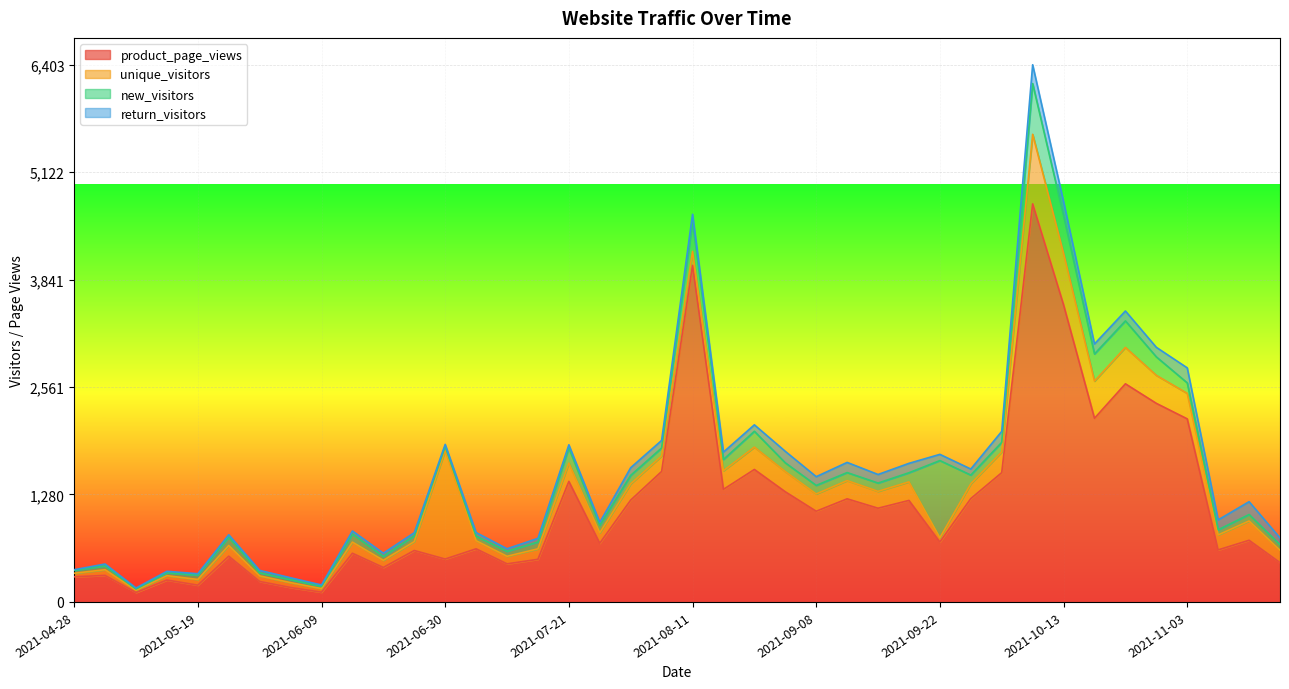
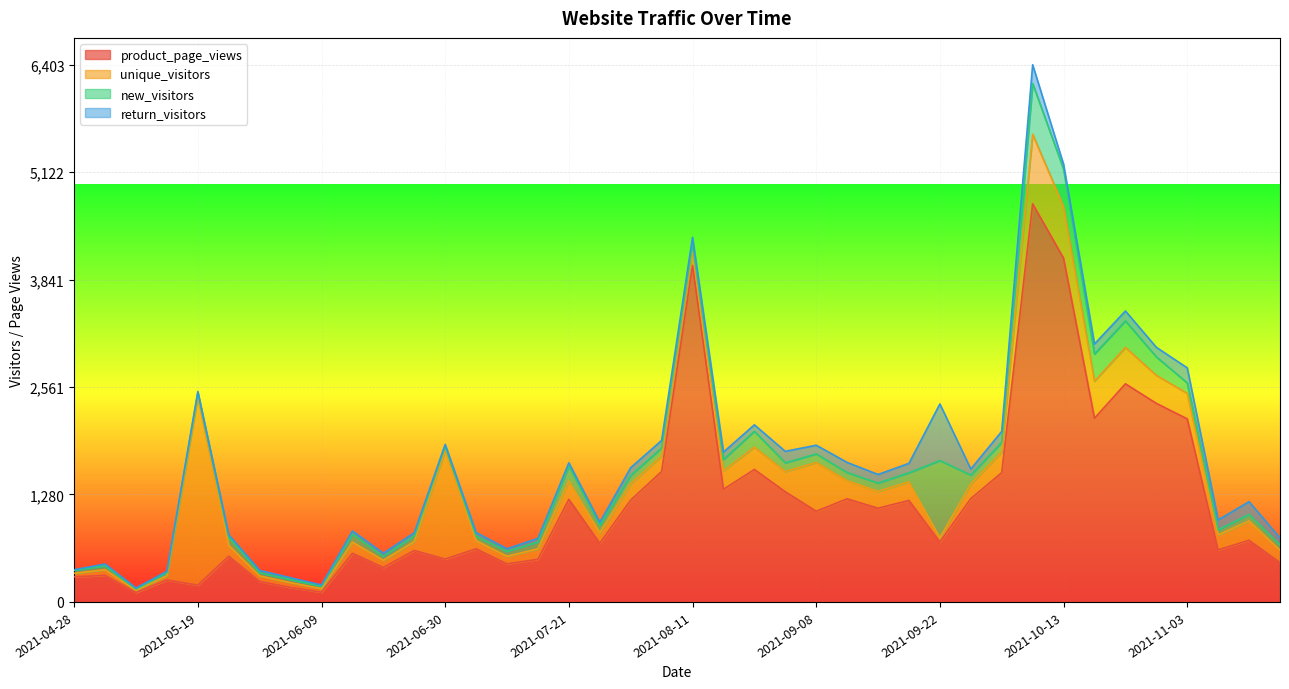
  {
    "product_page_views": {
      "2021-04-28": "300",
      "2021-05-19": "200",
      "2021-06-09": "100",
      "2021-06-30": "500",
-     "2021-07-21": "1,400",
+     "2021-07-21": "1,200",
      "2021-08-11": "4,000",
      "2021-09-08": "1,100",
      "2021-09-22": "700",
-     "2021-10-13": "3,500",
+     "2021-10-13": "4,100",
      "2021-11-03": "2,200"
    },
    "unique_visitors": {
      "2021-04-28": "0",
-     "2021-05-19": "100",
+     "2021-05-19": "2,200",
      "2021-06-30": "1,300",
      "2021-07-21": "200",
      "2021-08-11": "200",
-     "2021-09-08": "200",
+     "2021-09-08": "600",
      "2021-09-22": "100",
      "2021-10-13": "600",
      "2021-11-03": "300"
    },
    "new_visitors": {
      "2021-07-21": "200",
-     "2021-08-11": "400",
+     "2021-08-11": "100",
      "2021-09-08": "100",
      "2021-09-22": "900",
      "2021-10-13": "400",
      "2021-11-03": "100"
    },
    "return_visitors": {
      "2021-07-21": "0",
      "2021-08-11": "100",
      "2021-09-08": "100",
-     "2021-09-22": "100",
-     "2021-10-13": "200",
+     "2021-09-22": "700",
+     "2021-10-13": "100",
      "2021-11-03": "200"
    }
  }
